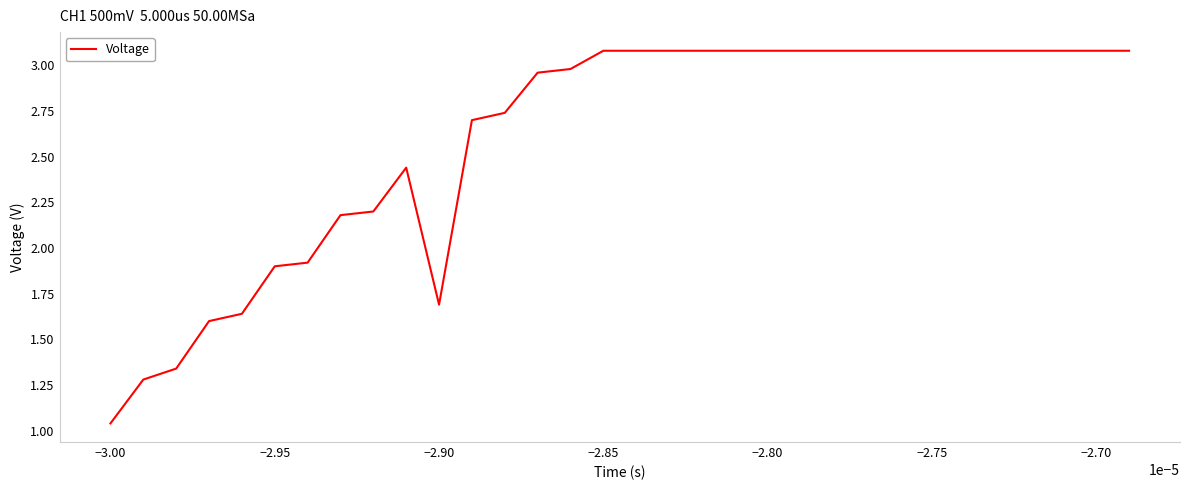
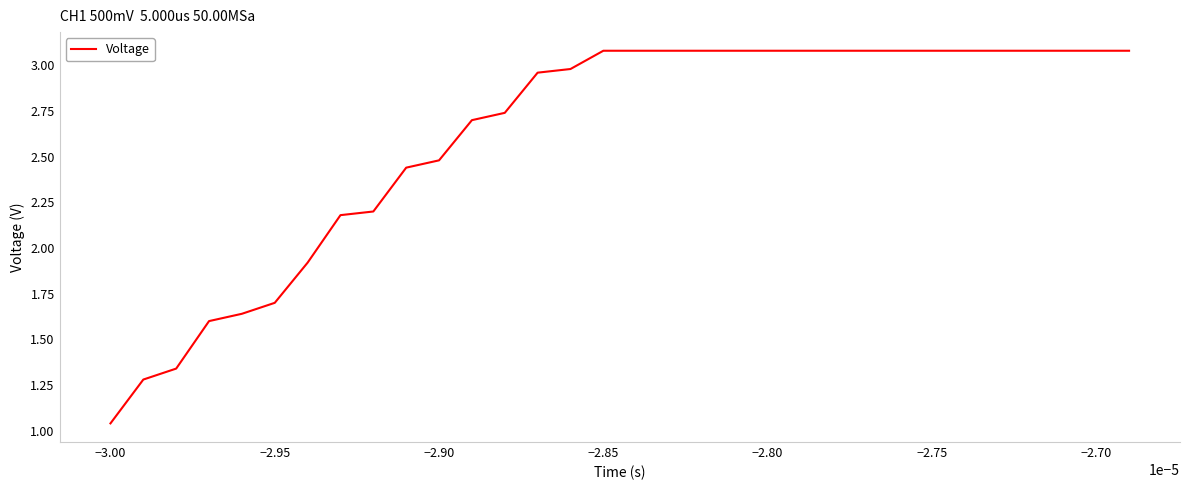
  {
    "−3.00": 1.04,
-   "−2.95": 1.9,
-   "−2.90": 1.69,
+   "−2.95": 1.7,
+   "−2.90": 2.48,
    "−2.85": 3.08,
    "−2.80": 3.08,
    "−2.75": 3.08,
    "−2.70": 3.08
  }
